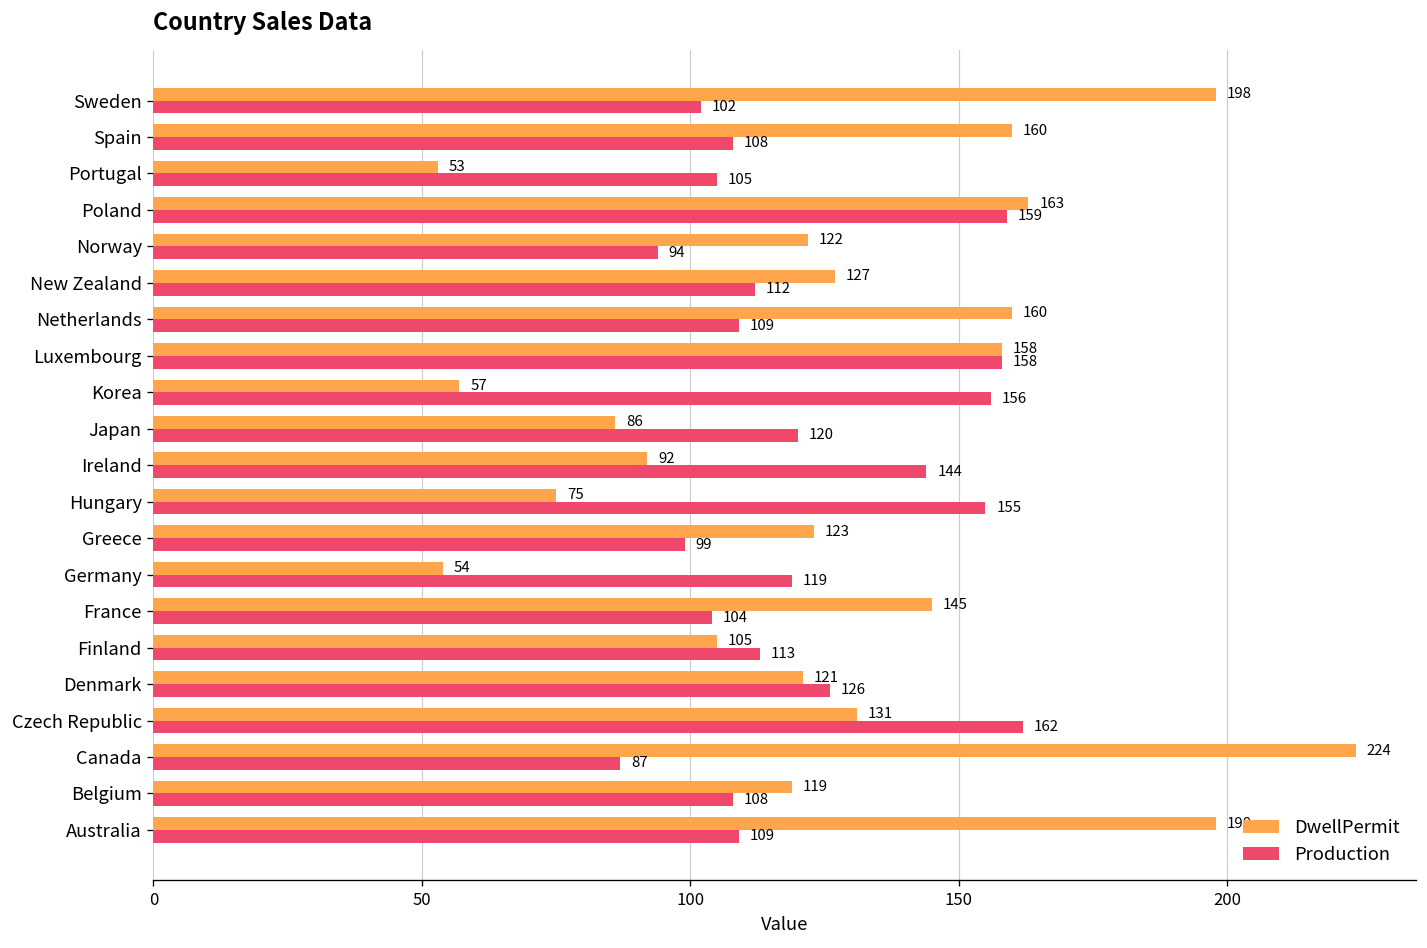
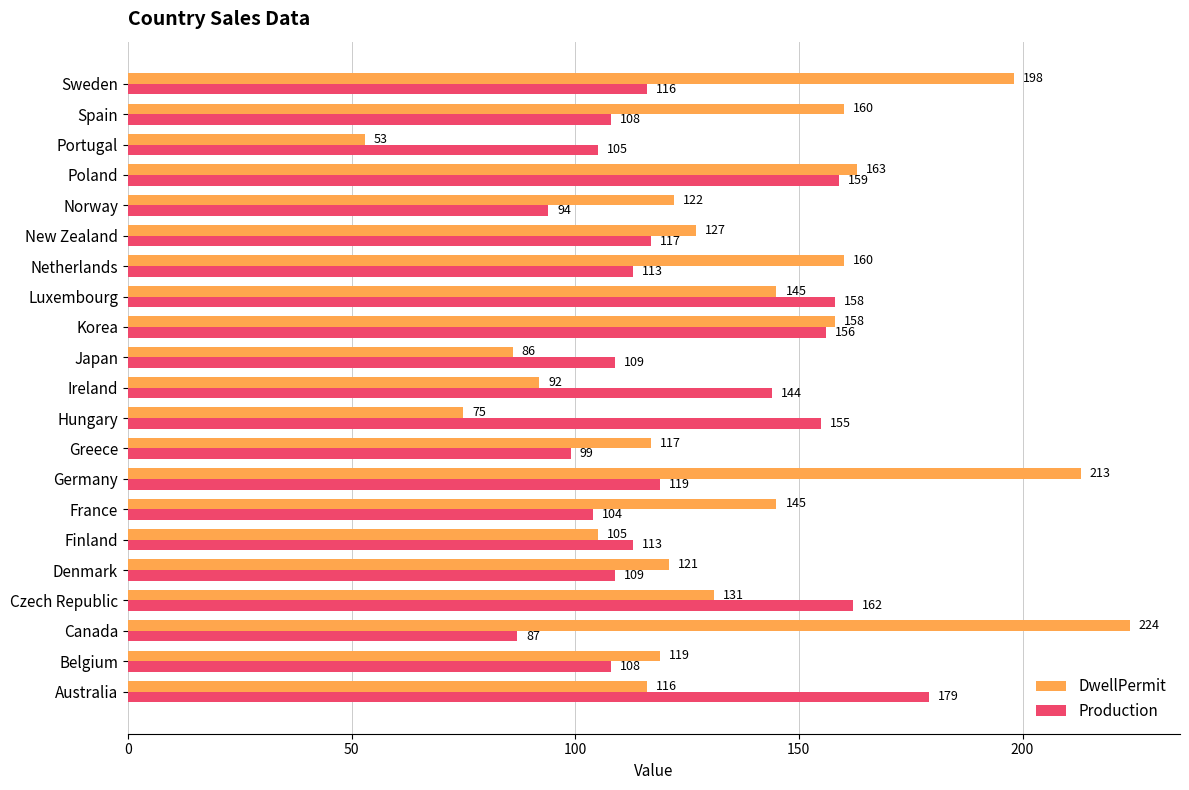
  {
    "DwellPermit": {
      "Sweden": 198,
      "Spain": 160,
      "Portugal": 53,
      "Poland": 163,
      "Norway": 122,
      "New Zealand": 127,
      "Netherlands": 160,
-     "Luxembourg": 158,
-     "Korea": 57,
+     "Luxembourg": 145,
+     "Korea": 158,
      "Japan": 86,
      "Ireland": 92,
      "Hungary": 75,
-     "Greece": 123,
-     "Germany": 54,
+     "Greece": 117,
+     "Germany": 213,
      "France": 145,
      "Finland": 105,
      "Denmark": 121,
      "Czech Republic": 131,
      "Canada": 224,
      "Belgium": 119,
-     "Australia": 198
+     "Australia": 116
    },
    "Production": {
-     "Sweden": 102,
+     "Sweden": 116,
      "Spain": 108,
      "Portugal": 105,
      "Poland": 159,
      "Norway": 94,
-     "New Zealand": 112,
-     "Netherlands": 109,
+     "New Zealand": 117,
+     "Netherlands": 113,
      "Luxembourg": 158,
      "Korea": 156,
-     "Japan": 120,
+     "Japan": 109,
      "Ireland": 144,
      "Hungary": 155,
      "Greece": 99,
      "Germany": 119,
      "France": 104,
      "Finland": 113,
-     "Denmark": 126,
+     "Denmark": 109,
      "Czech Republic": 162,
      "Canada": 87,
      "Belgium": 108,
-     "Australia": 109
+     "Australia": 179
    }
  }
